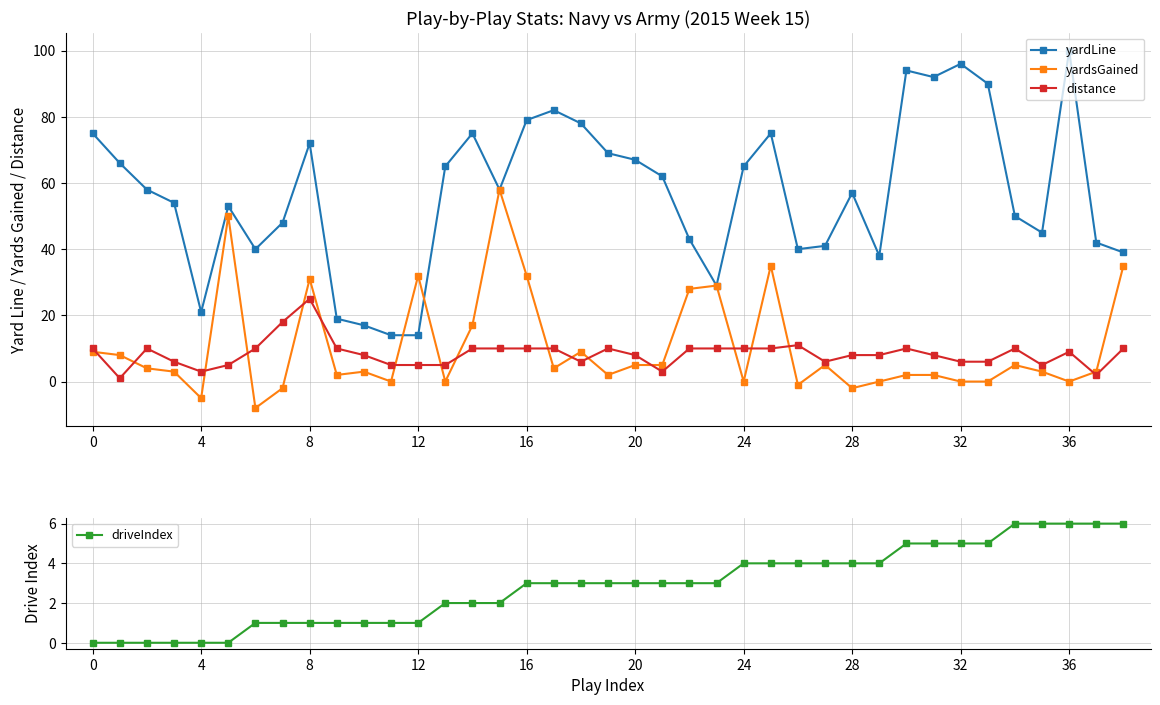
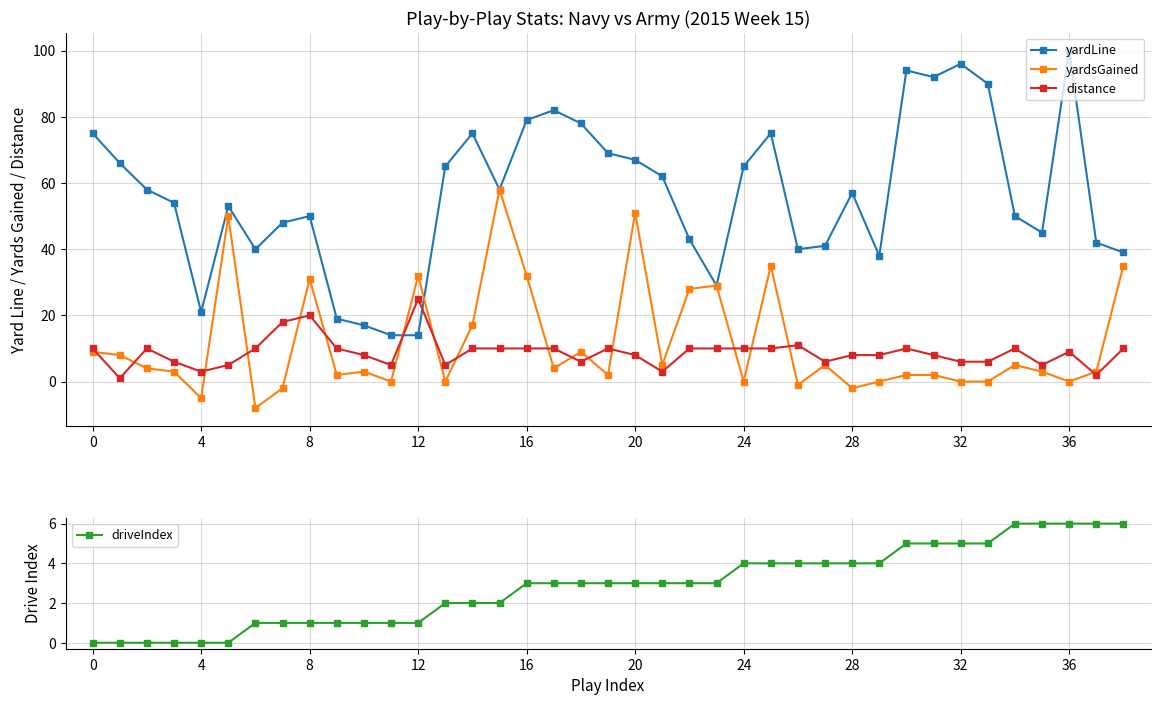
  {
    "Play-by-Play Stats: Navy vs Army (2015 Week 15)": {
      "yardLine": {
        "0": 75,
        "4": 21,
-       "8": 72,
+       "8": 50,
        "12": 14,
        "16": 79,
        "20": 67,
        "24": 65,
        "28": 57,
        "32": 96
      },
      "yardsGained": {
        "0": 9,
        "4": -5,
        "8": 31,
        "12": 32,
        "16": 32,
-       "20": 5,
+       "20": 51,
        "24": 0,
        "28": -2,
        "32": 0,
        "36": 0
      },
      "distance": {
        "0": 10,
        "4": 3,
-       "8": 25,
-       "12": 5,
+       "8": 20,
+       "12": 25,
        "16": 10,
        "20": 8,
        "24": 10,
        "28": 8,
        "32": 6,
        "36": 9
      }
    }
  }
